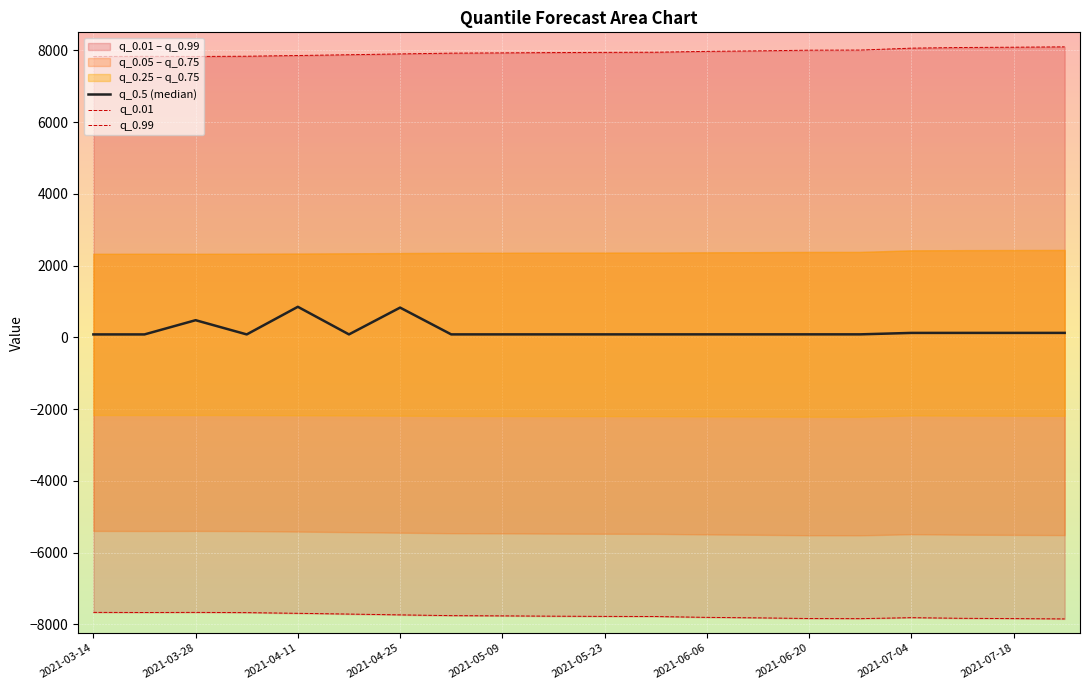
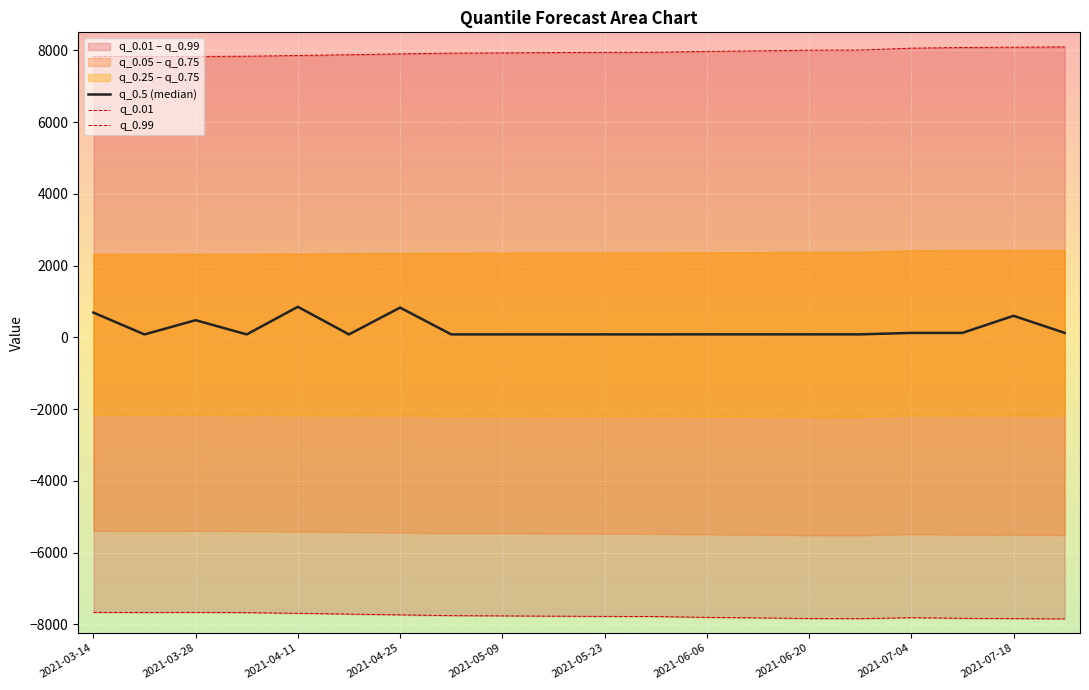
  {
    "q_0.5 (median)": {
-     "2021-03-14": 100,
+     "2021-03-14": 700,
      "2021-03-28": 500,
      "2021-04-11": 900,
      "2021-04-25": 800,
      "2021-05-09": 100,
      "2021-05-23": 100,
      "2021-06-06": 100,
      "2021-06-20": 100,
      "2021-07-04": 100,
-     "2021-07-18": 100
+     "2021-07-18": 600
    }
  }
